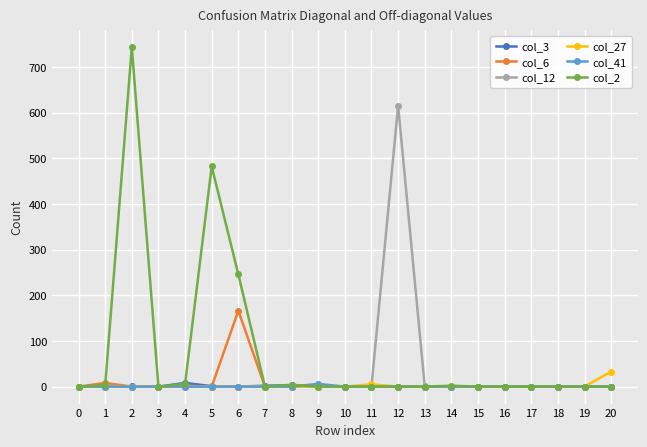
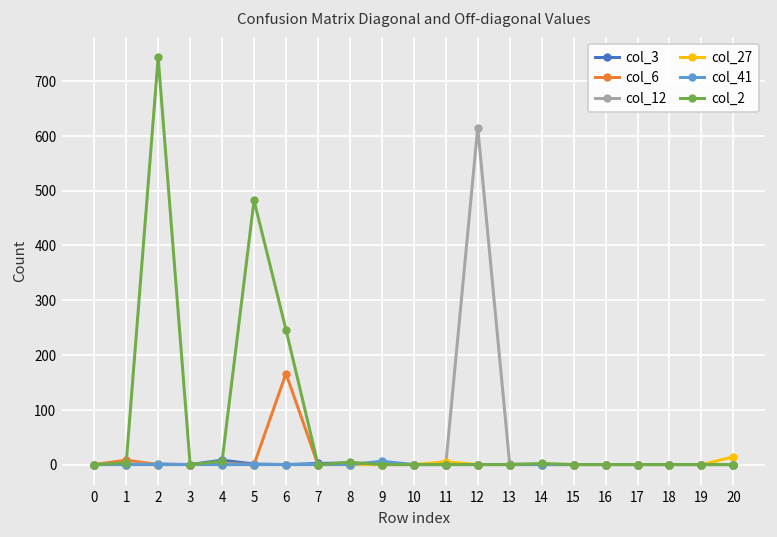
  {
    "col_6": {
      "6": 170
    },
    "col_12": {
      "12": 620
    },
    "col_27": {
-     "20": 30
+     "20": 10
    },
    "col_2": {
      "2": 740,
      "5": 480,
      "6": 250
    }
  }
